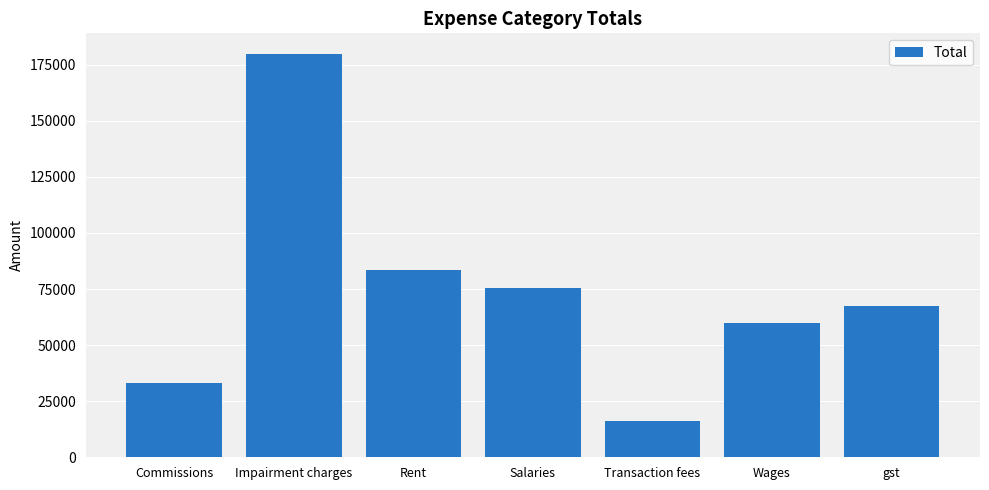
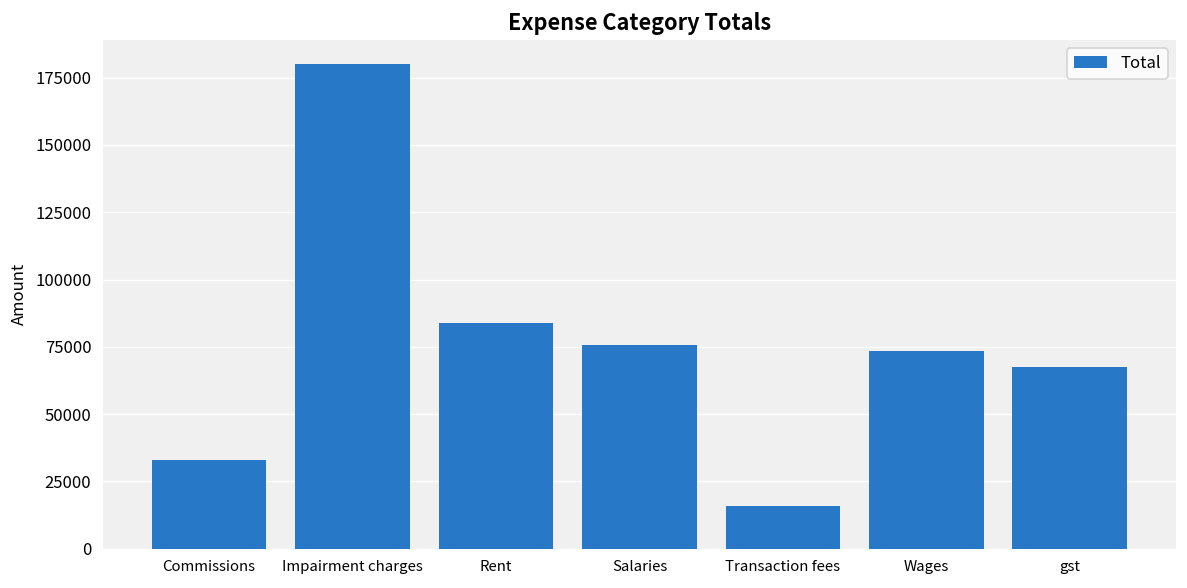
  {
    "Commissions": 33000,
    "Impairment charges": 180000,
    "Rent": 84000,
    "Salaries": 76000,
    "Transaction fees": 16000,
-   "Wages": 60000,
+   "Wages": 74000,
    "gst": 67000
  }
